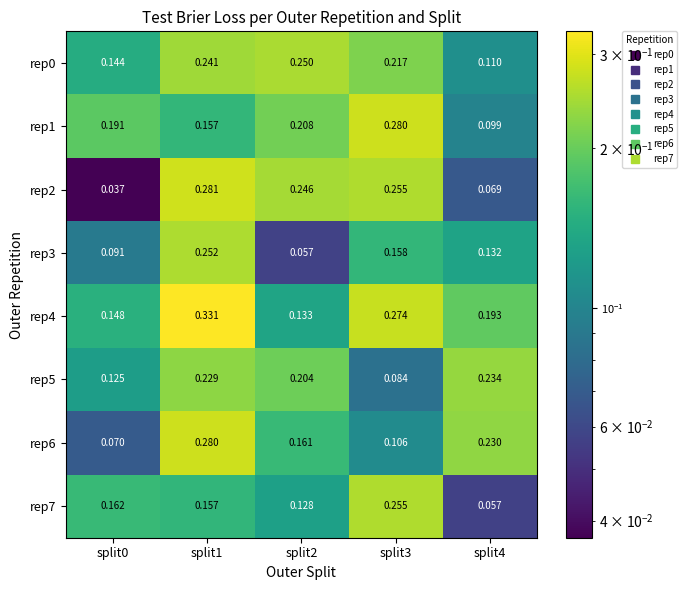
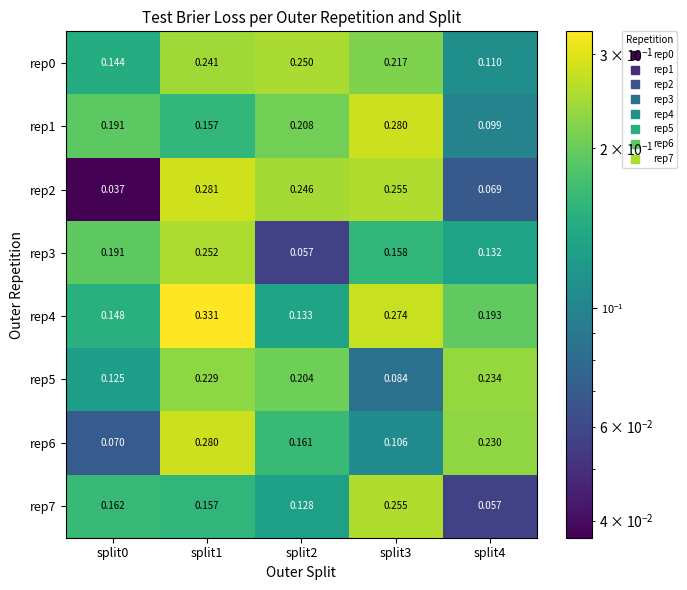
  {
    "rep0": {
      "split0": 0.144,
      "split1": 0.241,
      "split2": 0.250,
      "split3": 0.217,
      "split4": 0.110
    },
    "rep1": {
      "split0": 0.191,
      "split1": 0.157,
      "split2": 0.208,
      "split3": 0.280,
      "split4": 0.099
    },
    "rep2": {
      "split0": 0.037,
      "split1": 0.281,
      "split2": 0.246,
      "split3": 0.255,
      "split4": 0.069
    },
    "rep3": {
-     "split0": 0.091,
+     "split0": 0.191,
      "split1": 0.252,
      "split2": 0.057,
      "split3": 0.158,
      "split4": 0.132
    },
    "rep4": {
      "split0": 0.148,
      "split1": 0.331,
      "split2": 0.133,
      "split3": 0.274,
      "split4": 0.193
    },
    "rep5": {
      "split0": 0.125,
      "split1": 0.229,
      "split2": 0.204,
      "split3": 0.084,
      "split4": 0.234
    },
    "rep6": {
      "split0": 0.070,
      "split1": 0.280,
      "split2": 0.161,
      "split3": 0.106,
      "split4": 0.230
    },
    "rep7": {
      "split0": 0.162,
      "split1": 0.157,
      "split2": 0.128,
      "split3": 0.255,
      "split4": 0.057
    }
  }
